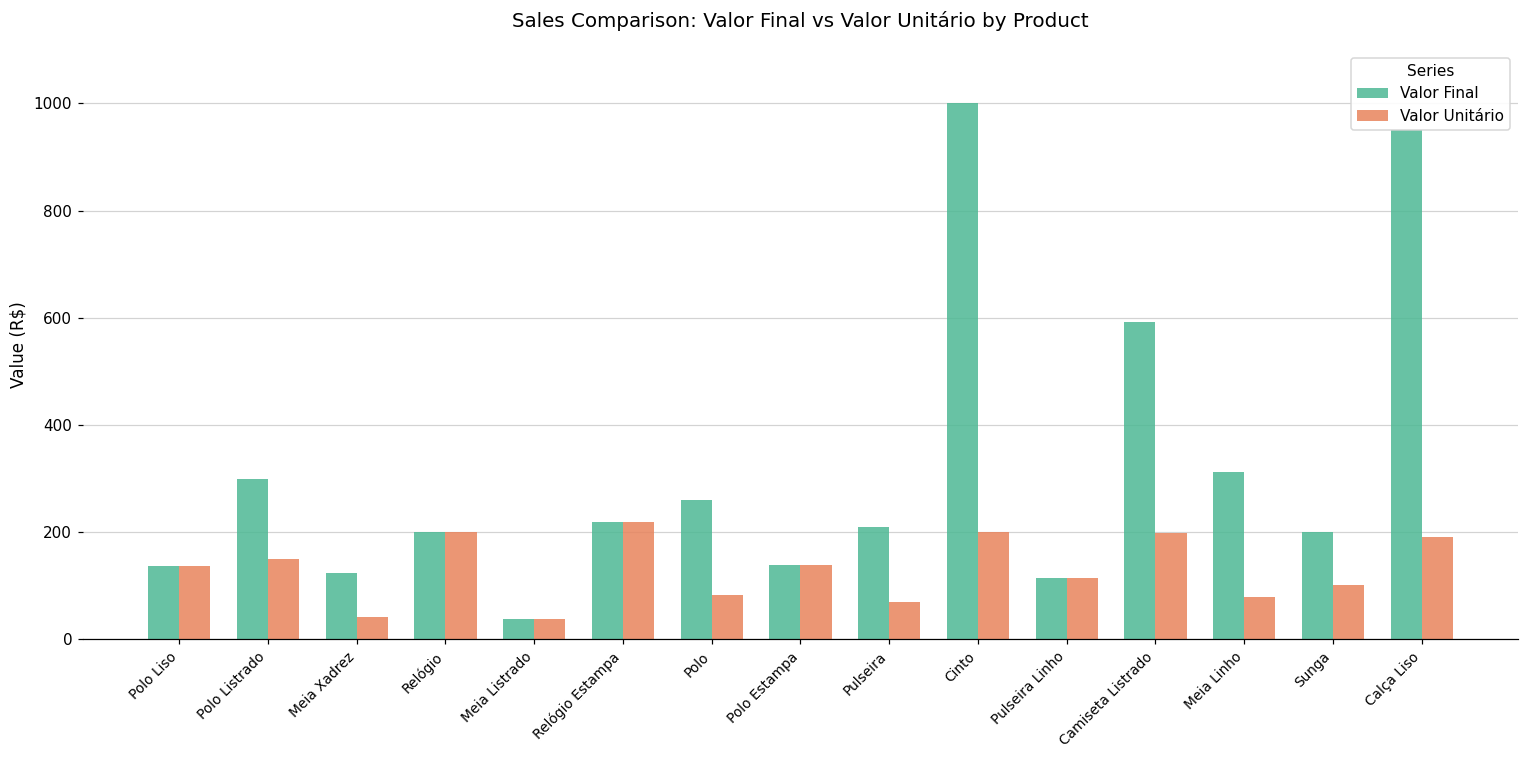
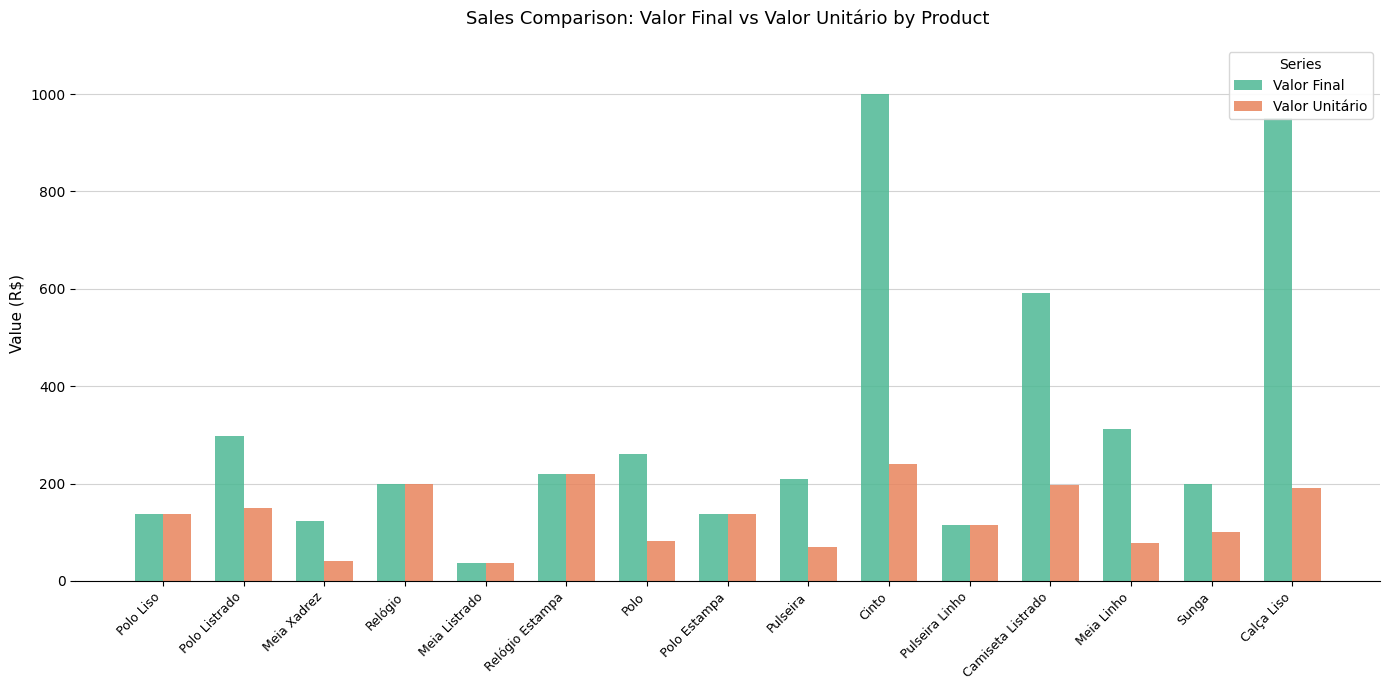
  {
    "Valor Final": {
      "Polo Liso": 140,
      "Polo Listrado": 300,
      "Meia Xadrez": 120,
      "Relógio": 200,
      "Meia Listrado": 40,
      "Relógio Estampa": 220,
      "Polo": 260,
      "Polo Estampa": 140,
      "Pulseira": 210,
      "Cinto": 1000,
      "Pulseira Linho": 110,
      "Camiseta Listrado": 590,
      "Meia Linho": 310,
      "Sunga": 200
    },
    "Valor Unitário": {
      "Polo Liso": 140,
      "Polo Listrado": 150,
      "Meia Xadrez": 40,
      "Relógio": 200,
      "Meia Listrado": 40,
      "Relógio Estampa": 220,
      "Polo": 80,
      "Polo Estampa": 140,
      "Pulseira": 70,
-     "Cinto": 200,
+     "Cinto": 240,
      "Pulseira Linho": 110,
      "Camiseta Listrado": 200,
      "Meia Linho": 80,
      "Sunga": 100,
      "Calça Liso": 190
    }
  }
